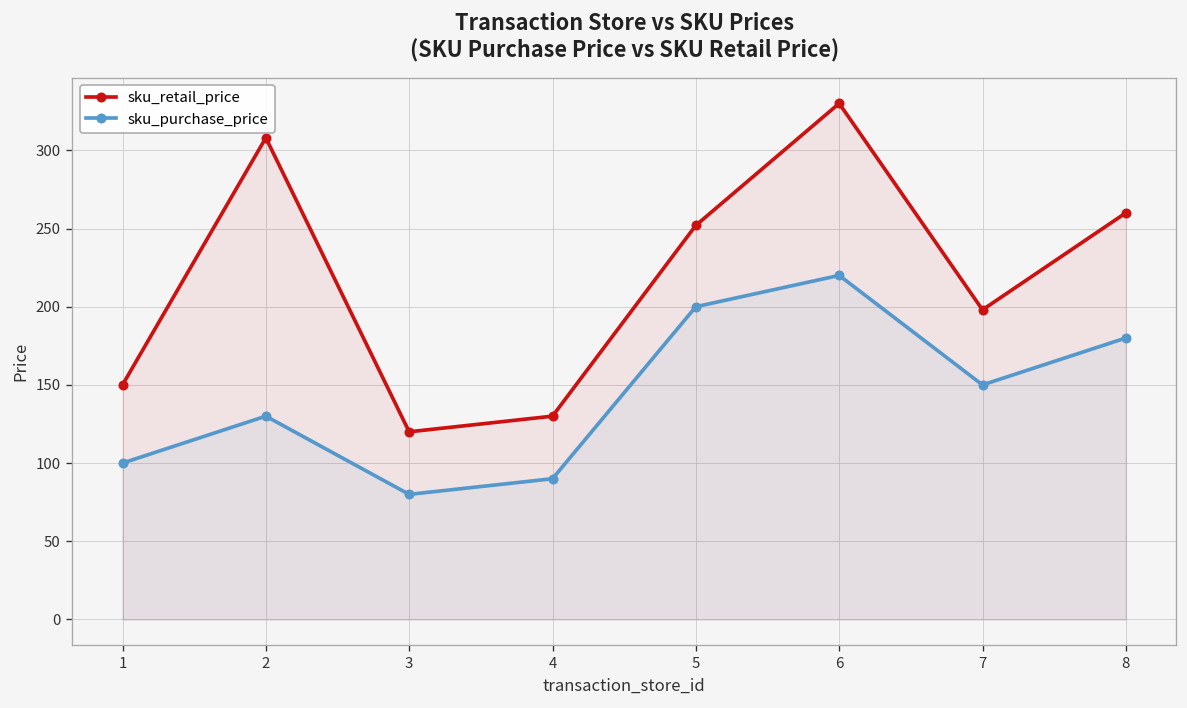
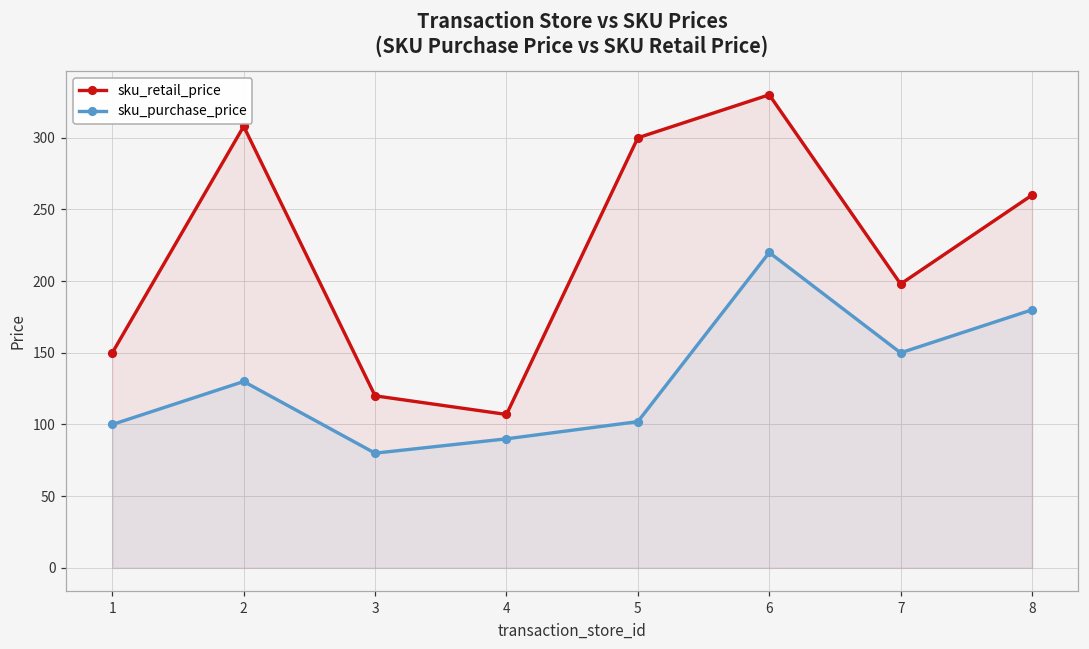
  {
    "sku_retail_price": {
      "1": 150,
      "2": 308,
      "3": 120,
-     "4": 130,
-     "5": 252,
+     "4": 107,
+     "5": 300,
      "6": 330,
      "7": 198,
      "8": 260
    },
    "sku_purchase_price": {
      "1": 100,
      "2": 130,
      "3": 80,
      "4": 90,
-     "5": 200,
+     "5": 102,
      "6": 220,
      "7": 150,
      "8": 180
    }
  }
